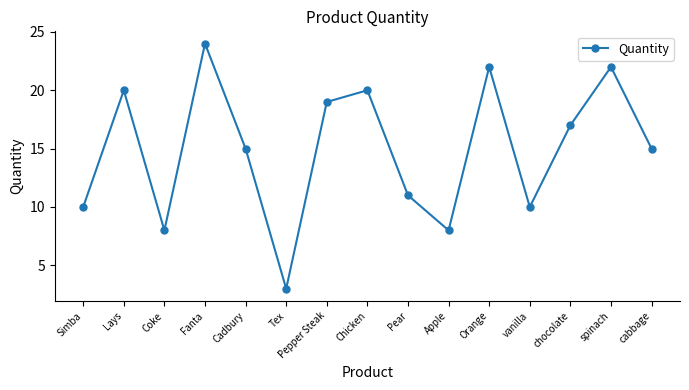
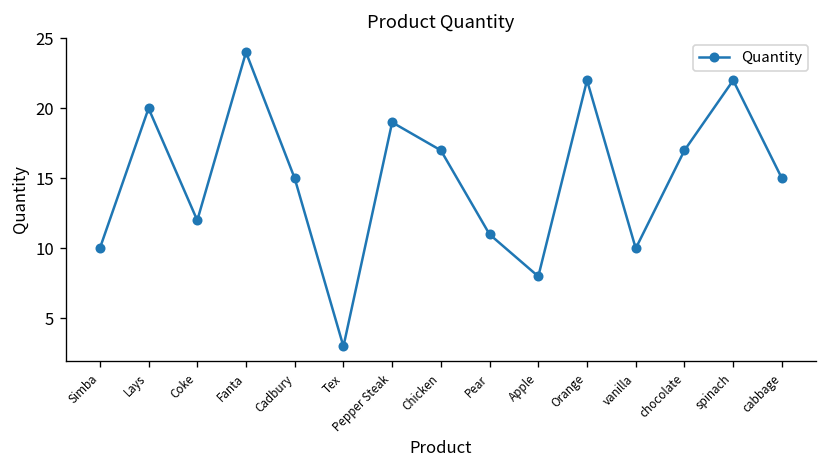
  {
    "Simba": 10,
    "Lays": 20,
-   "Coke": 8,
+   "Coke": 12,
    "Fanta": 24,
    "Cadbury": 15,
    "Tex": 3,
    "Pepper Steak": 19,
-   "Chicken": 20,
+   "Chicken": 17,
    "Pear": 11,
    "Apple": 8,
    "Orange": 22,
    "vanilla": 10,
    "chocolate": 17,
    "spinach": 22,
    "cabbage": 15
  }
